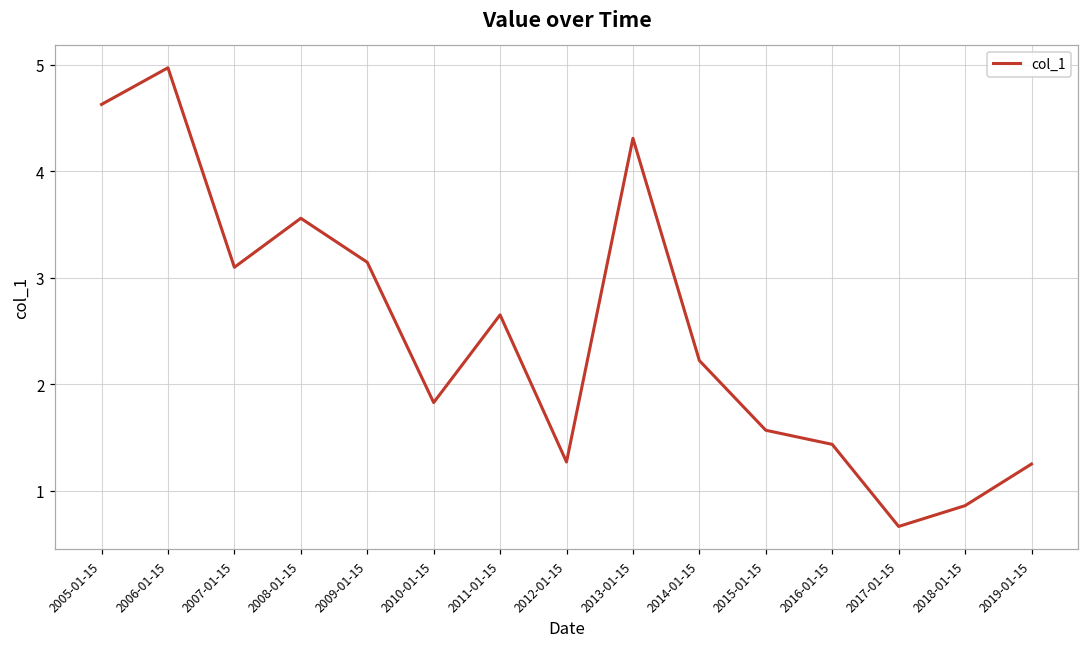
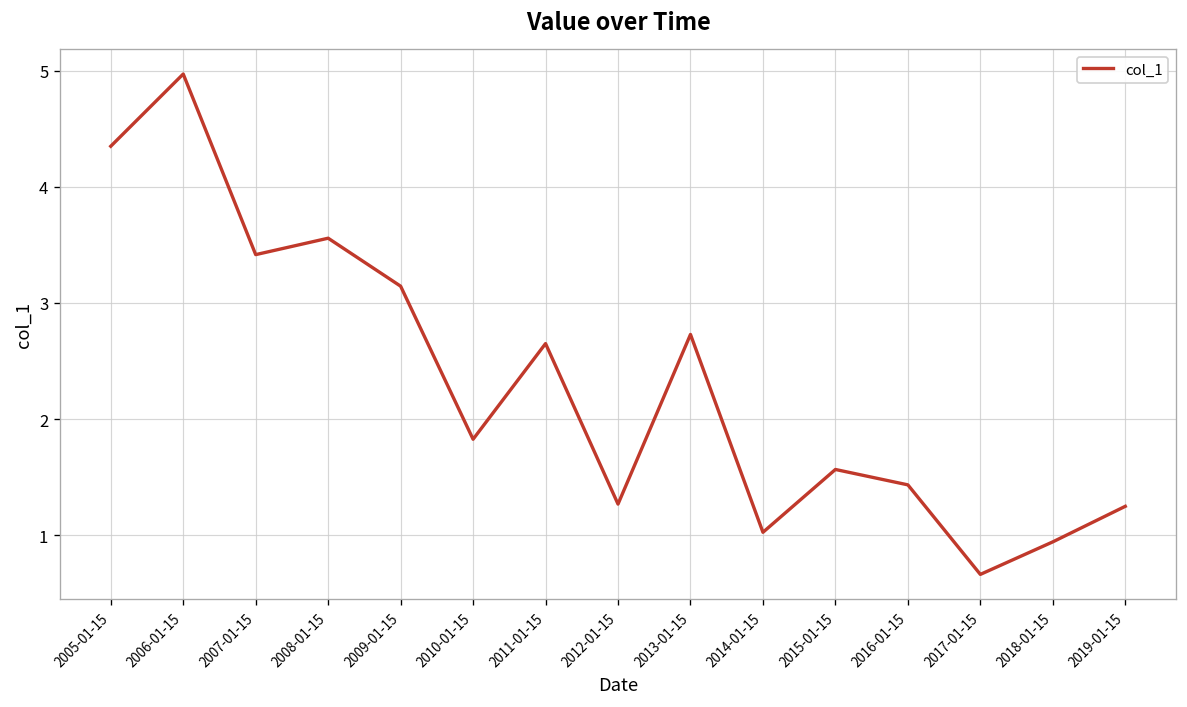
  {
-   "2005-01-15": 4.6,
+   "2005-01-15": 4.3,
    "2006-01-15": 5.0,
-   "2007-01-15": 3.1,
+   "2007-01-15": 3.4,
    "2008-01-15": 3.6,
    "2009-01-15": 3.1,
    "2010-01-15": 1.8,
    "2011-01-15": 2.7,
    "2012-01-15": 1.3,
-   "2013-01-15": 4.3,
-   "2014-01-15": 2.2,
+   "2013-01-15": 2.7,
+   "2014-01-15": 1.0,
    "2015-01-15": 1.6,
    "2016-01-15": 1.4,
    "2017-01-15": 0.7,
-   "2018-01-15": 0.86,
+   "2018-01-15": 0.94,
    "2019-01-15": 1.3
  }
